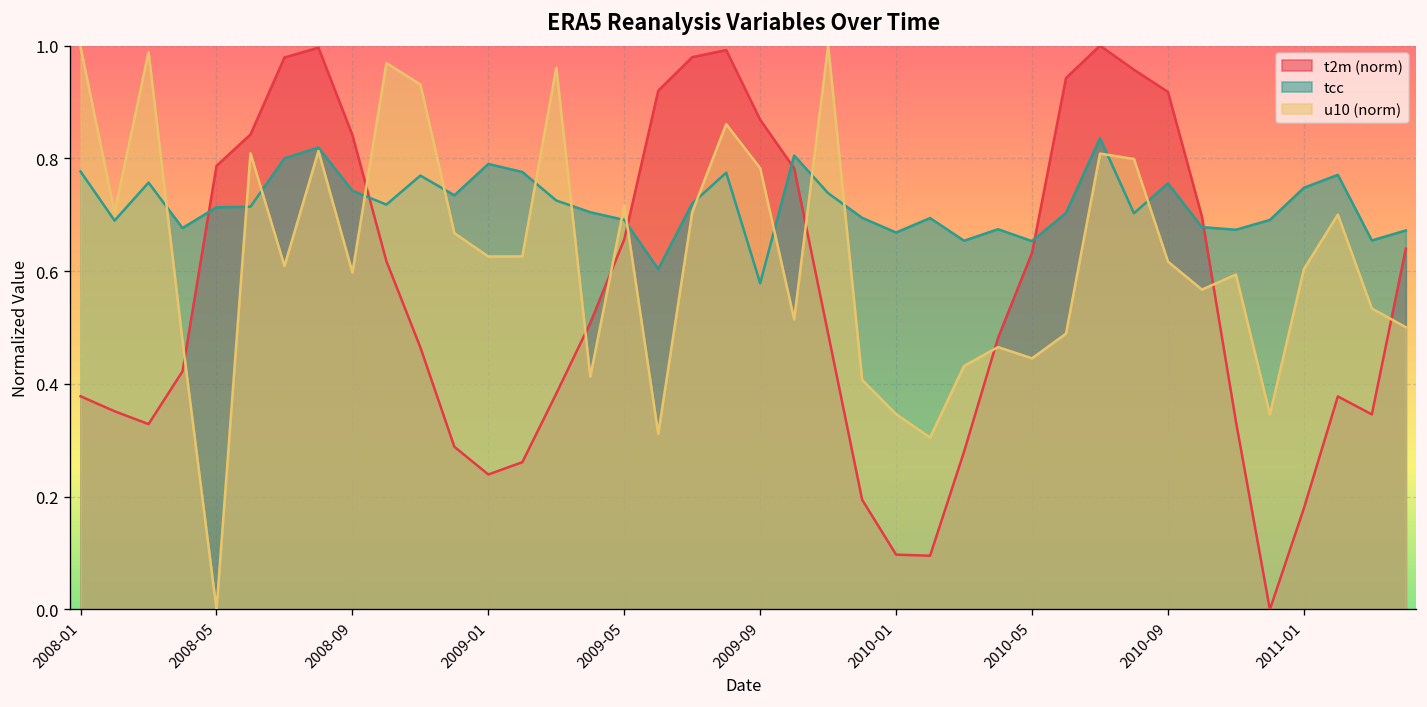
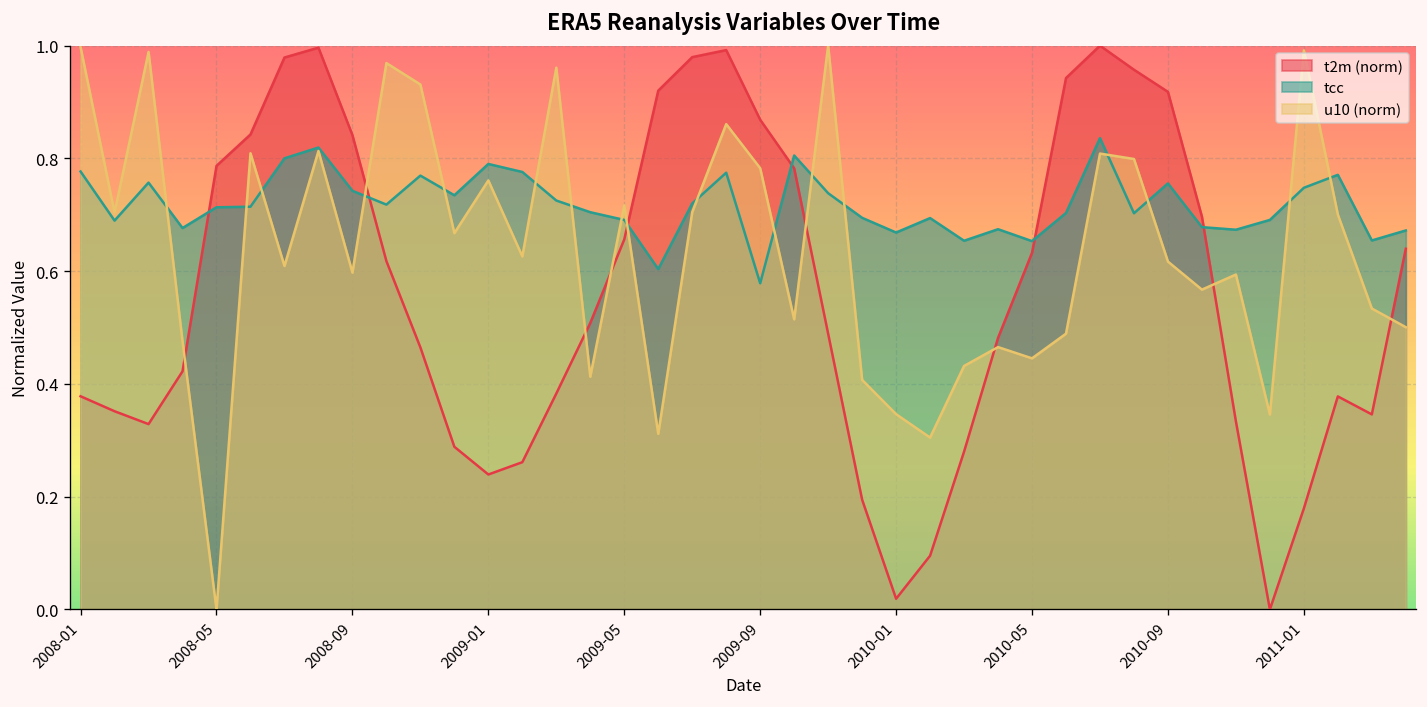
  {
    "t2m (norm)": {
      "2008-01": 0.38,
      "2008-05": 0.79,
      "2008-09": 0.84,
      "2009-01": 0.24,
      "2009-05": 0.66,
      "2009-09": 0.87,
-     "2010-01": 0.10,
+     "2010-01": 0.02,
      "2010-05": 0.63,
      "2010-09": 0.92,
      "2011-01": 0.18
    },
    "tcc": {
      "2008-01": 0.78,
      "2008-05": 0.71,
      "2008-09": 0.74,
      "2009-01": 0.79,
      "2009-05": 0.69,
      "2009-09": 0.58,
      "2010-01": 0.67,
      "2010-05": 0.65,
      "2010-09": 0.76,
      "2011-01": 0.75
    },
    "u10 (norm)": {
      "2008-01": 1.00,
      "2008-05": 0.00,
      "2008-09": 0.60,
-     "2009-01": 0.63,
+     "2009-01": 0.76,
      "2009-05": 0.72,
      "2009-09": 0.78,
      "2010-01": 0.35,
      "2010-05": 0.45,
      "2010-09": 0.62,
-     "2011-01": 0.60
+     "2011-01": 0.99
    }
  }
